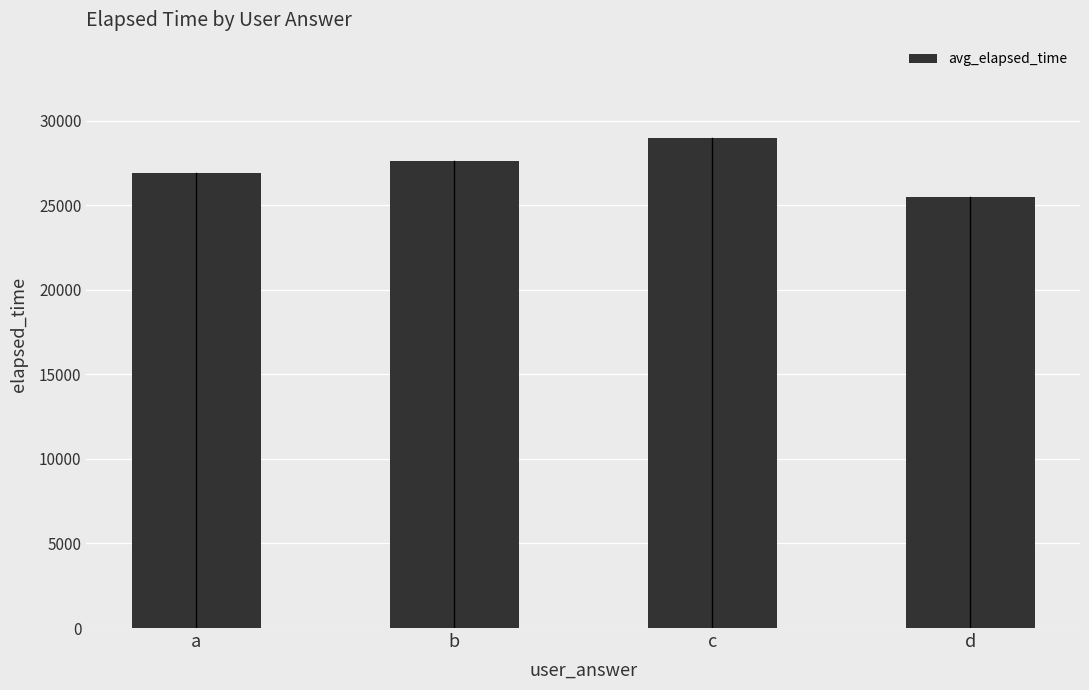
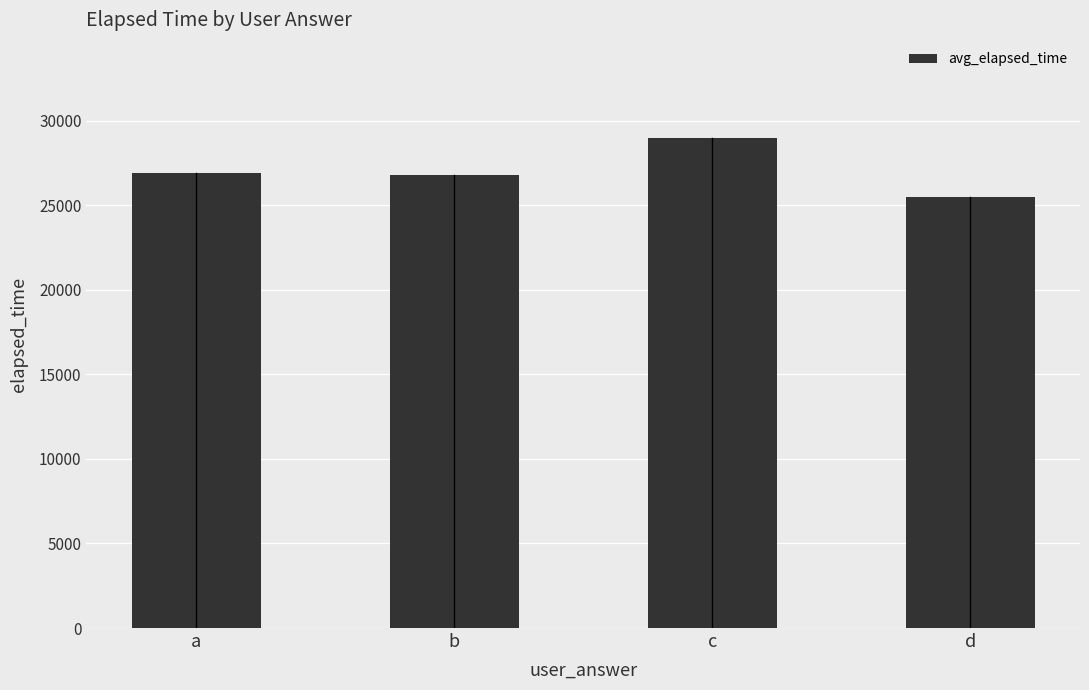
  {
    "avg_elapsed_time": {
      "a": 26900,
-     "b": 27600,
+     "b": 26800,
      "c": 29000,
      "d": 25500
    }
  }
